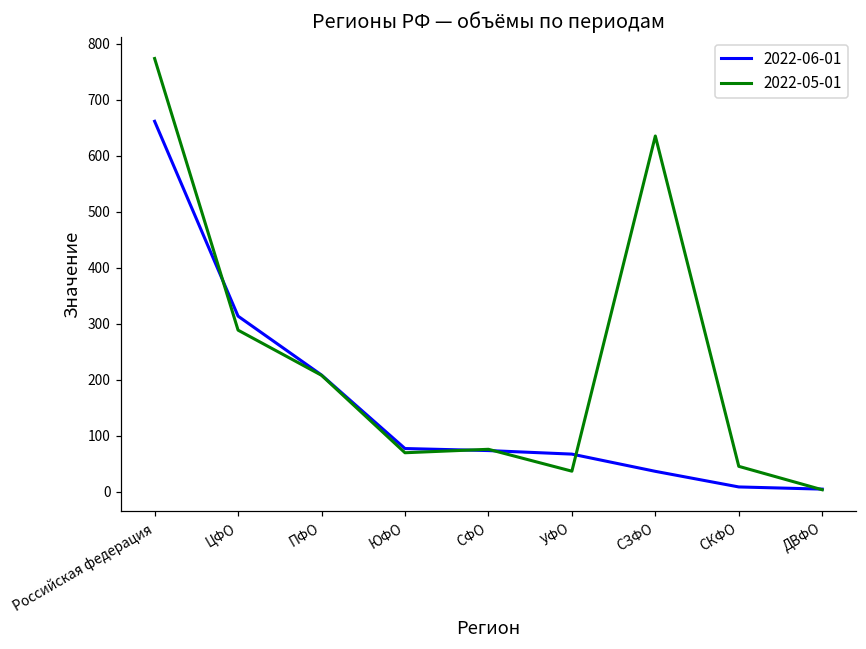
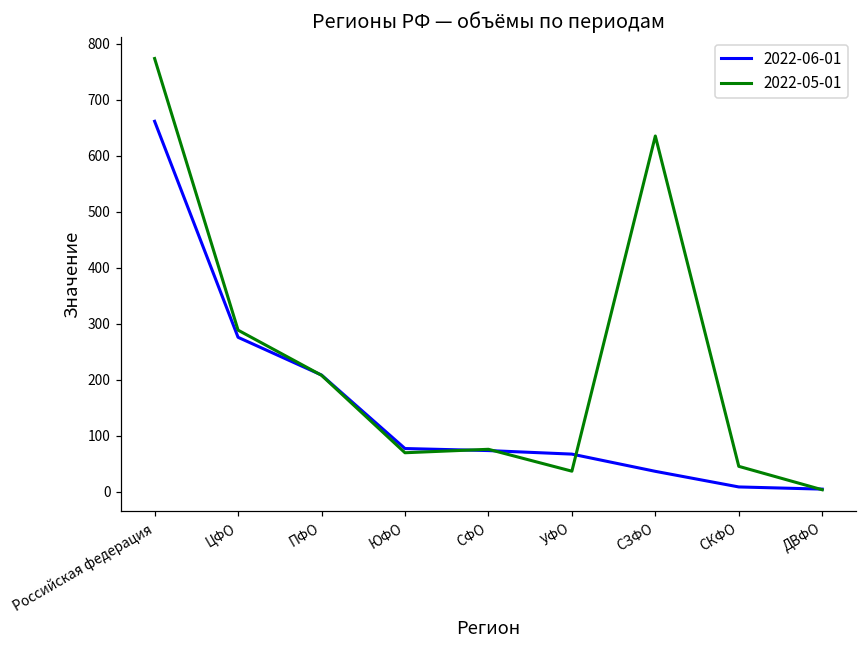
  {
    "2022-06-01": {
      "Российская федерация": 660,
-     "ЦФО": 310,
+     "ЦФО": 280,
      "ЮФО": 80,
      "УФО": 70,
      "СЗФО": 40,
      "СКФО": 10
    },
    "2022-05-01": {
      "Российская федерация": 770,
      "ЦФО": 290,
      "ЮФО": 70,
      "УФО": 40,
      "СЗФО": 640,
      "СКФО": 50
    }
  }
